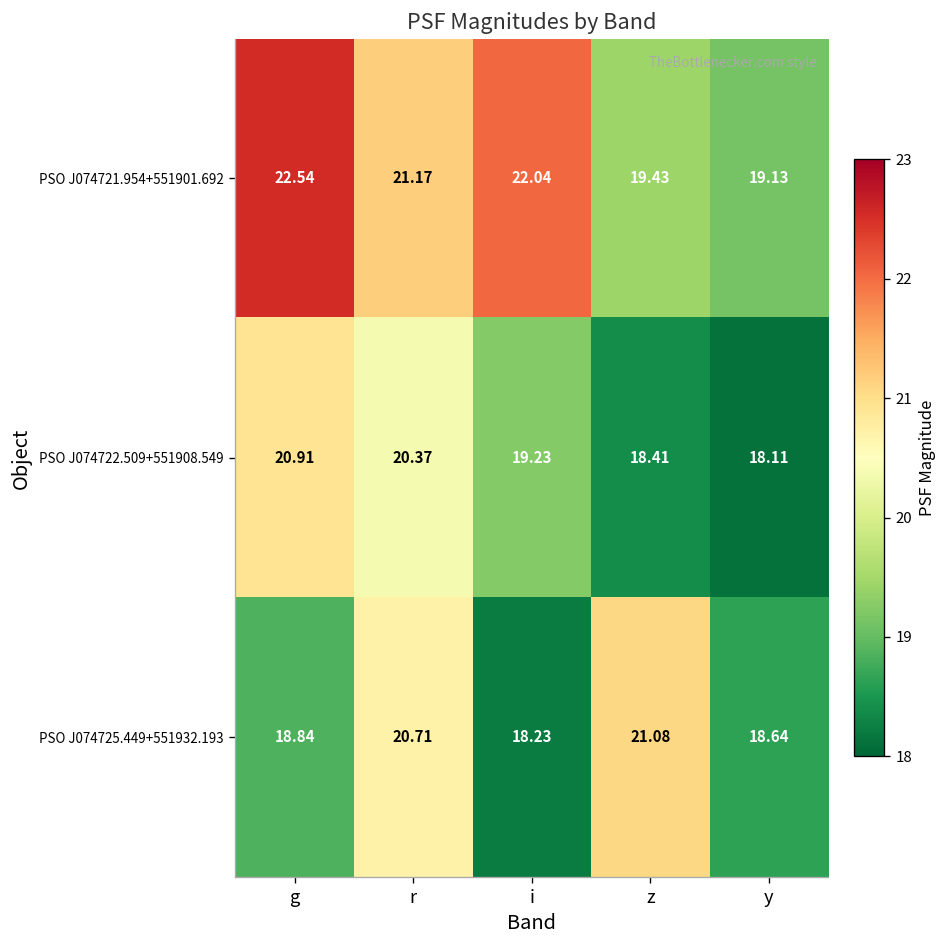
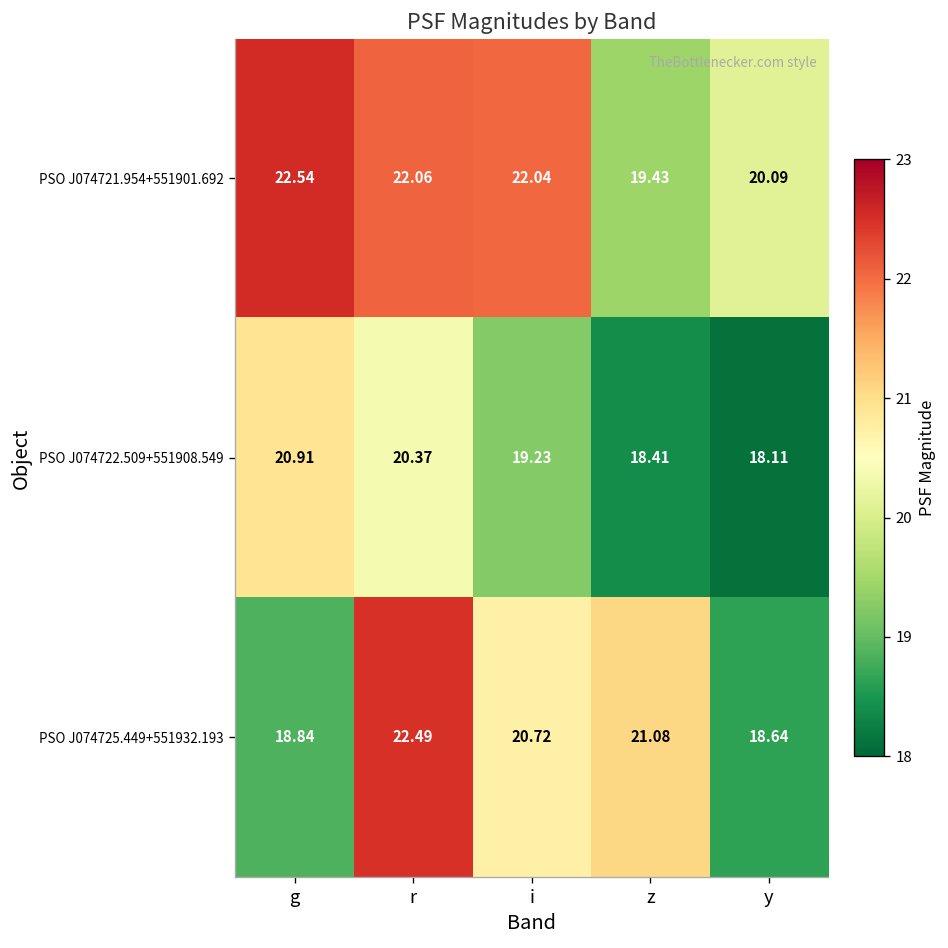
  {
    "PSO J074721.954+551901.692": {
      "g": 22.54,
-     "r": 21.17,
+     "r": 22.06,
      "i": 22.04,
      "z": 19.43,
-     "y": 19.13
+     "y": 20.09
    },
    "PSO J074722.509+551908.549": {
      "g": 20.91,
      "r": 20.37,
      "i": 19.23,
      "z": 18.41,
      "y": 18.11
    },
    "PSO J074725.449+551932.193": {
      "g": 18.84,
-     "r": 20.71,
-     "i": 18.23,
+     "r": 22.49,
+     "i": 20.72,
      "z": 21.08,
      "y": 18.64
    }
  }
